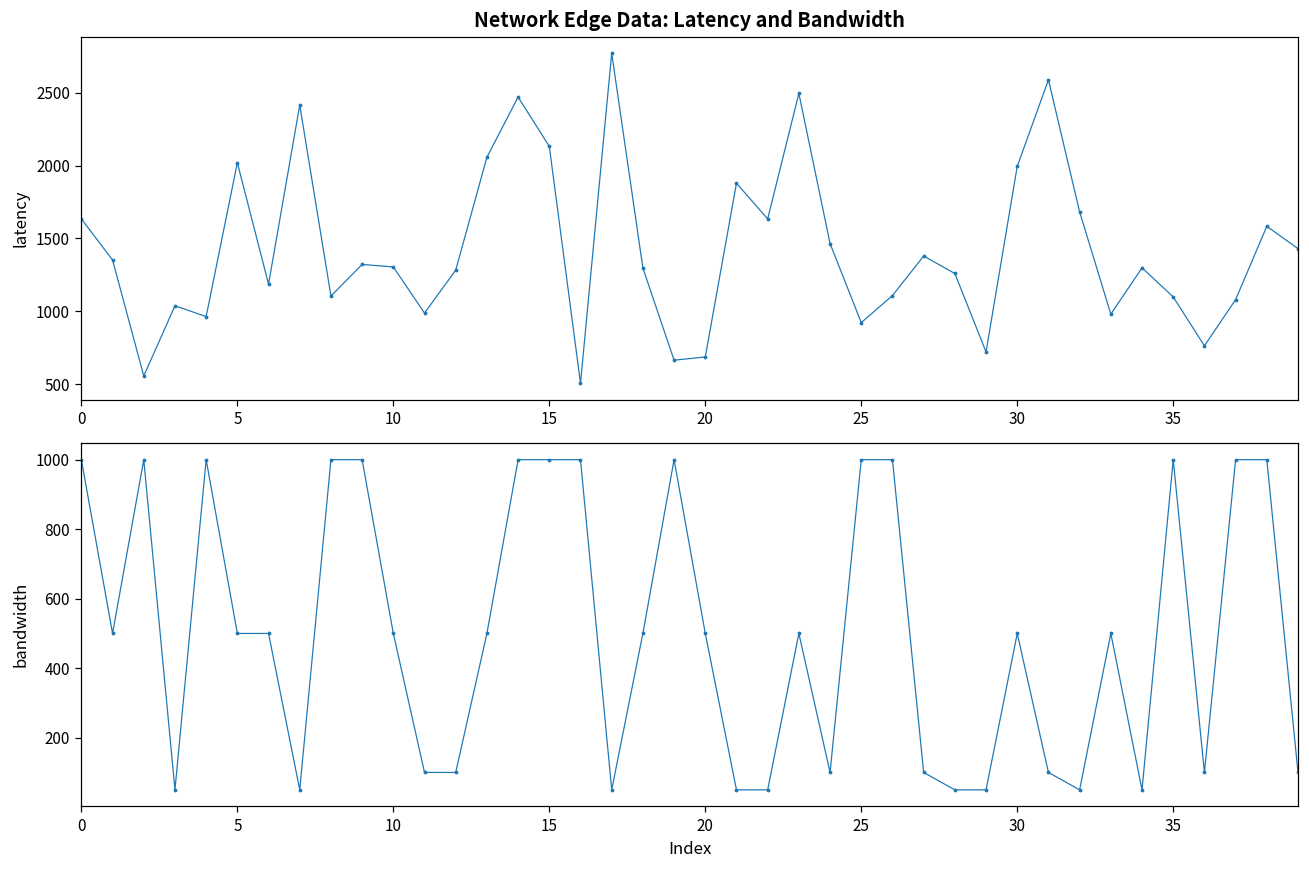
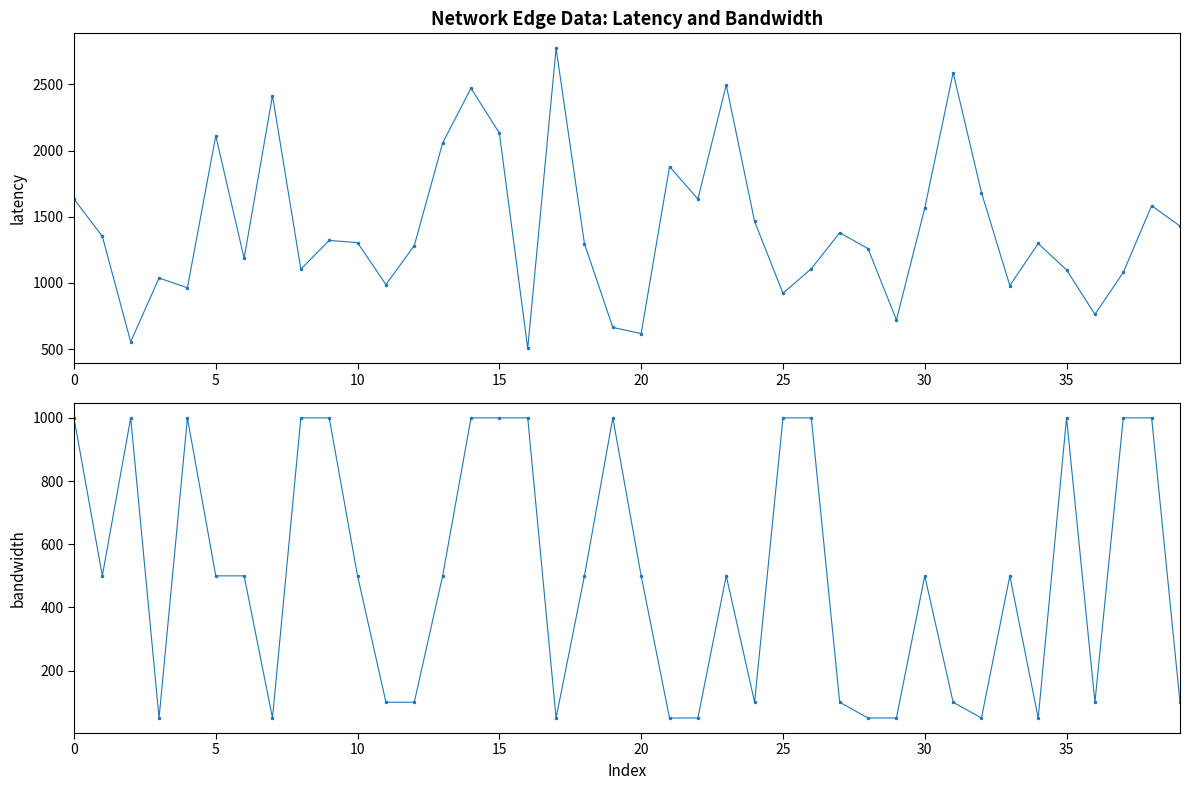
  {
    "Network Edge Data: Latency and Bandwidth": {
      "0": 1630,
-     "5": 2020,
+     "5": 2110,
      "10": 1300,
      "15": 2130,
-     "20": 690,
+     "20": 620,
      "25": 920,
-     "30": 2000,
+     "30": 1560,
      "35": 1100
    }
  }
